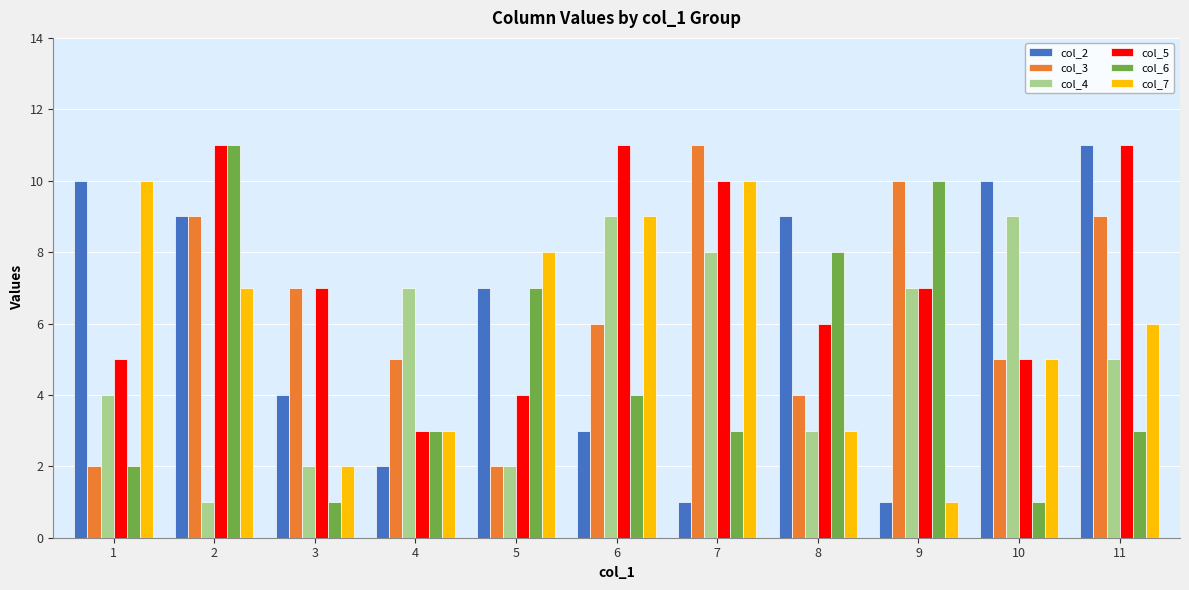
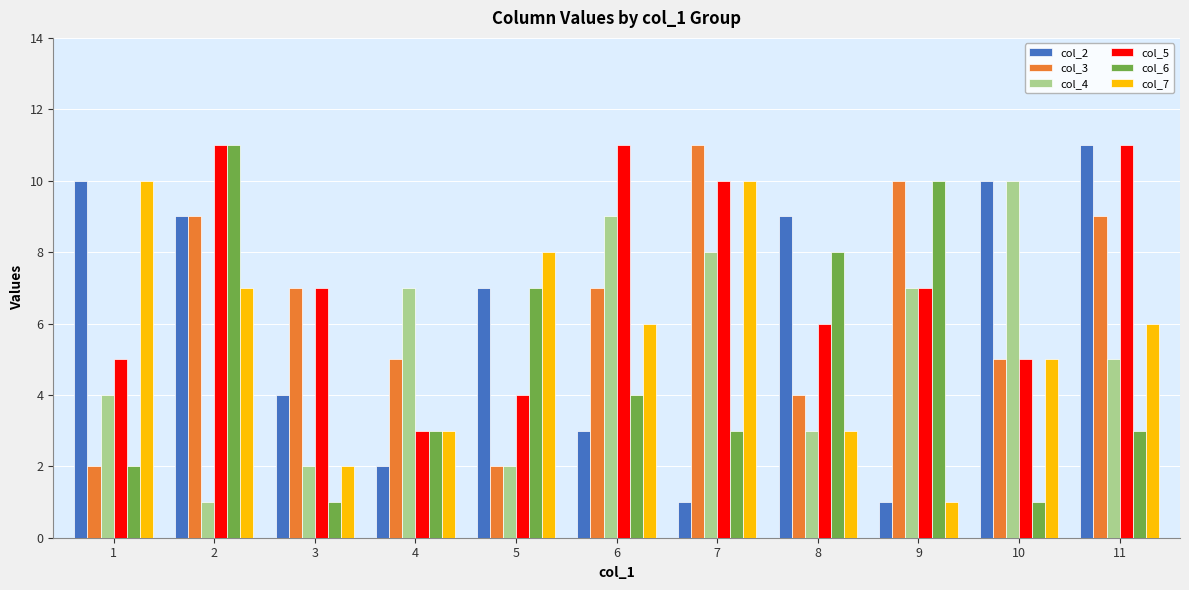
  {
    "col_2": {
      "1": 10,
      "2": 9,
      "3": 4,
      "4": 2,
      "5": 7,
      "6": 3,
      "7": 1,
      "8": 9,
      "9": 1,
      "10": 10,
      "11": 11
    },
    "col_3": {
      "1": 2,
      "2": 9,
      "3": 7,
      "4": 5,
      "5": 2,
-     "6": 6,
+     "6": 7,
      "7": 11,
      "8": 4,
      "9": 10,
      "10": 5,
      "11": 9
    },
    "col_4": {
      "1": 4,
      "2": 1,
      "3": 2,
      "4": 7,
      "5": 2,
      "6": 9,
      "7": 8,
      "8": 3,
      "9": 7,
-     "10": 9,
+     "10": 10,
      "11": 5
    },
    "col_5": {
      "1": 5,
      "2": 11,
      "3": 7,
      "4": 3,
      "5": 4,
      "6": 11,
      "7": 10,
      "8": 6,
      "9": 7,
      "10": 5,
      "11": 11
    },
    "col_6": {
      "1": 2,
      "2": 11,
      "3": 1,
      "4": 3,
      "5": 7,
      "6": 4,
      "7": 3,
      "8": 8,
      "9": 10,
      "10": 1,
      "11": 3
    },
    "col_7": {
      "1": 10,
      "2": 7,
      "3": 2,
      "4": 3,
      "5": 8,
-     "6": 9,
+     "6": 6,
      "7": 10,
      "8": 3,
      "9": 1,
      "10": 5,
      "11": 6
    }
  }
